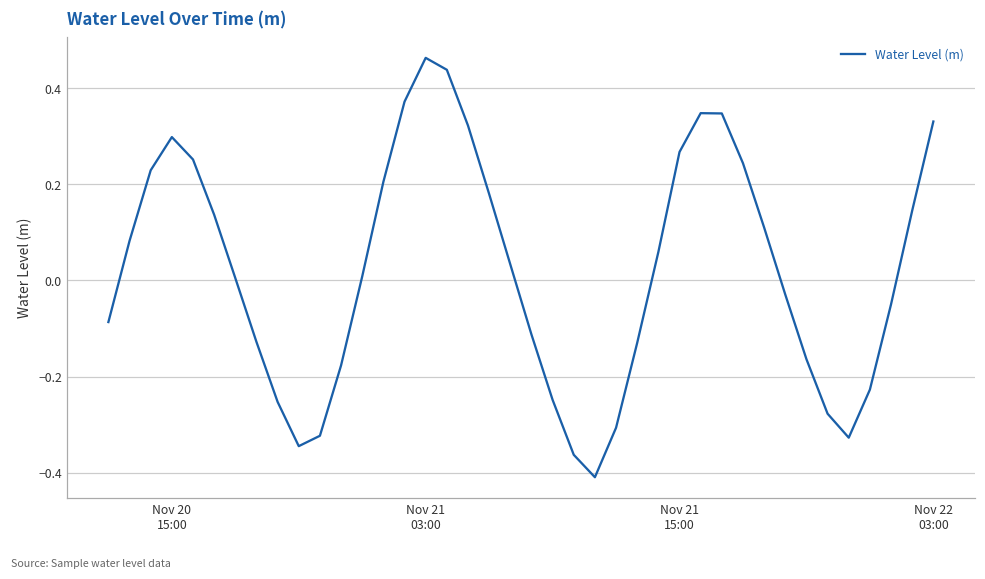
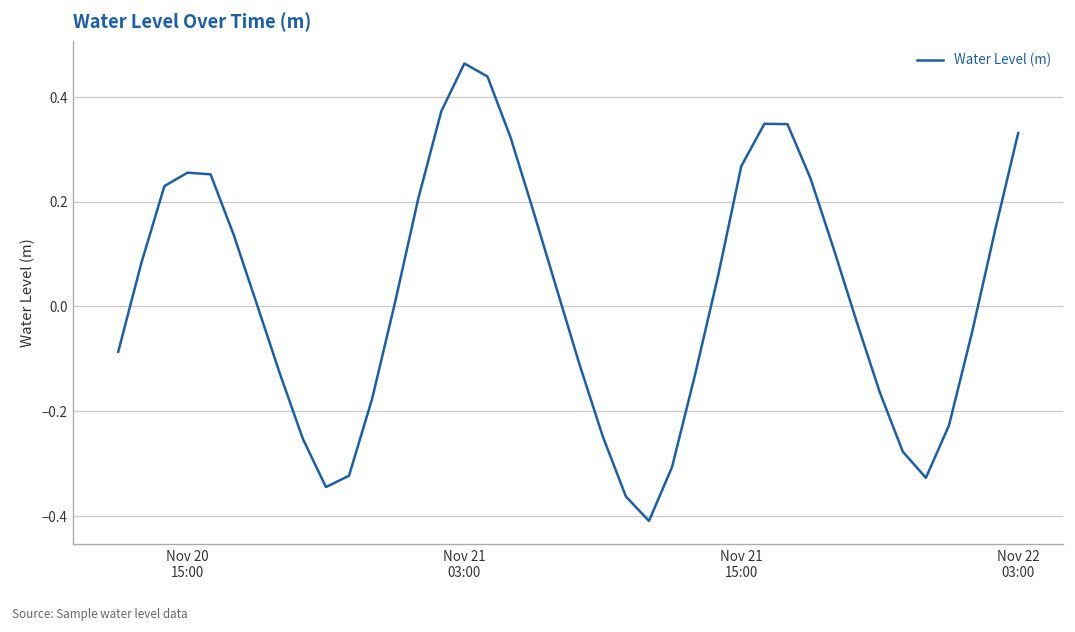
  {
-   "Nov 20 15:00": 0.30,
+   "Nov 20 15:00": 0.26,
    "Nov 21 03:00": 0.46,
    "Nov 21 15:00": 0.27,
    "Nov 22 03:00": 0.33
  }
